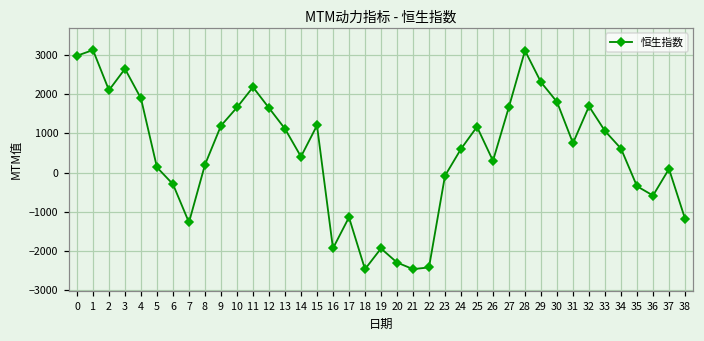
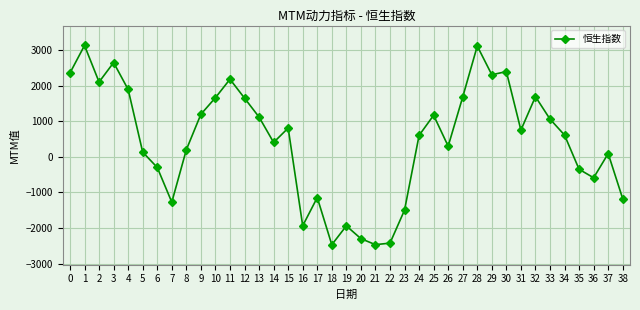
  {
-   "0": 3000,
+   "0": 2400,
    "1": 3100,
    "2": 2100,
    "3": 2600,
    "4": 1900,
    "5": 100,
    "6": -300,
    "7": -1300,
    "8": 200,
    "9": 1200,
    "10": 1700,
    "11": 2200,
    "12": 1600,
    "13": 1100,
    "14": 400,
-   "15": 1200,
+   "15": 800,
    "16": -1900,
    "17": -1100,
    "18": -2500,
    "19": -1900,
    "20": -2300,
    "21": -2500,
    "22": -2400,
-   "23": -100,
+   "23": -1500,
    "24": 600,
    "25": 1200,
    "26": 300,
    "27": 1700,
    "28": 3100,
    "29": 2300,
-   "30": 1800,
+   "30": 2400,
    "31": 700,
    "32": 1700,
    "33": 1100,
    "34": 600,
    "35": -300,
    "36": -600,
    "37": 100,
    "38": -1200
  }
